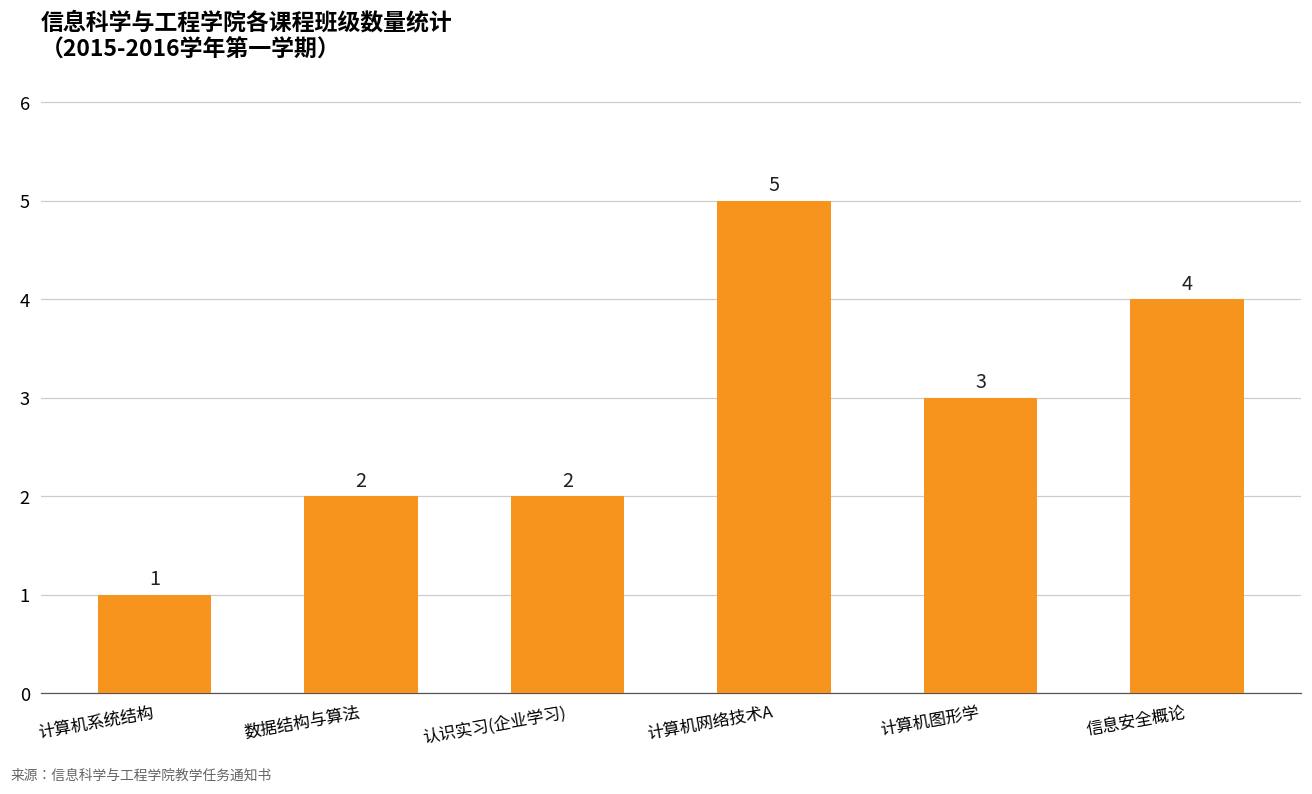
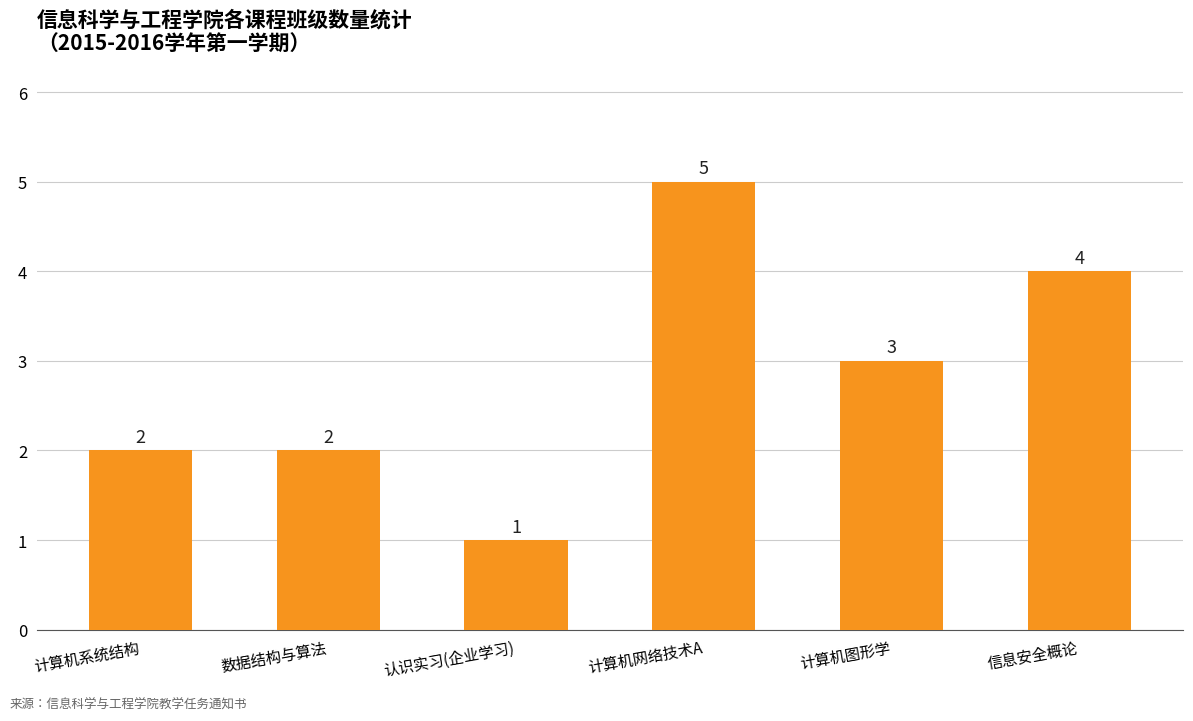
  {
-   "计算机系统结构": 1,
+   "计算机系统结构": 2,
    "数据结构与算法": 2,
-   "认识实习(企业学习)": 2,
+   "认识实习(企业学习)": 1,
    "计算机网络技术A": 5,
    "计算机图形学": 3,
    "信息安全概论": 4
  }
